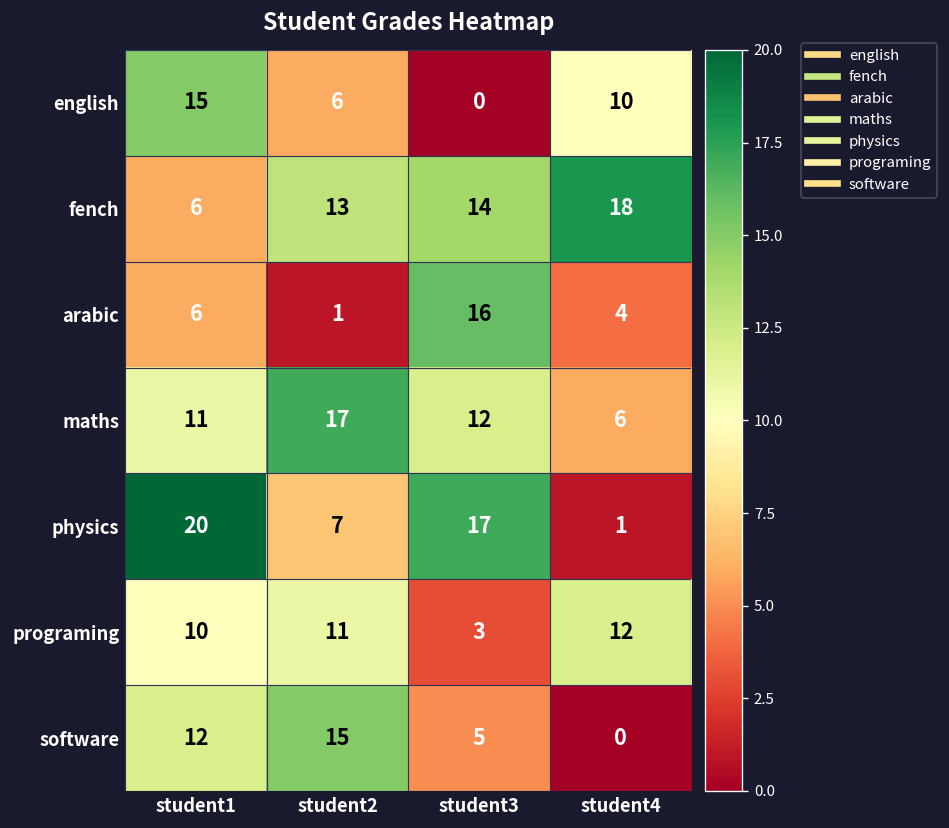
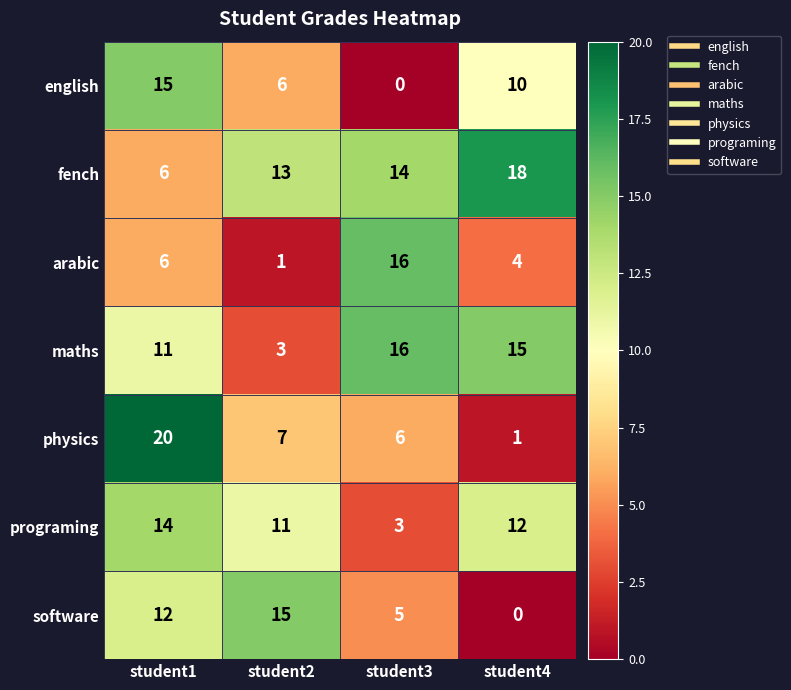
  {
    "english": {
      "student1": 15,
      "student2": 6,
      "student3": 0,
      "student4": 10
    },
    "fench": {
      "student1": 6,
      "student2": 13,
      "student3": 14,
      "student4": 18
    },
    "arabic": {
      "student1": 6,
      "student2": 1,
      "student3": 16,
      "student4": 4
    },
    "maths": {
      "student1": 11,
-     "student2": 17,
-     "student3": 12,
-     "student4": 6
+     "student2": 3,
+     "student3": 16,
+     "student4": 15
    },
    "physics": {
      "student1": 20,
      "student2": 7,
-     "student3": 17,
+     "student3": 6,
      "student4": 1
    },
    "programing": {
-     "student1": 10,
+     "student1": 14,
      "student2": 11,
      "student3": 3,
      "student4": 12
    },
    "software": {
      "student1": 12,
      "student2": 15,
      "student3": 5,
      "student4": 0
    }
  }
